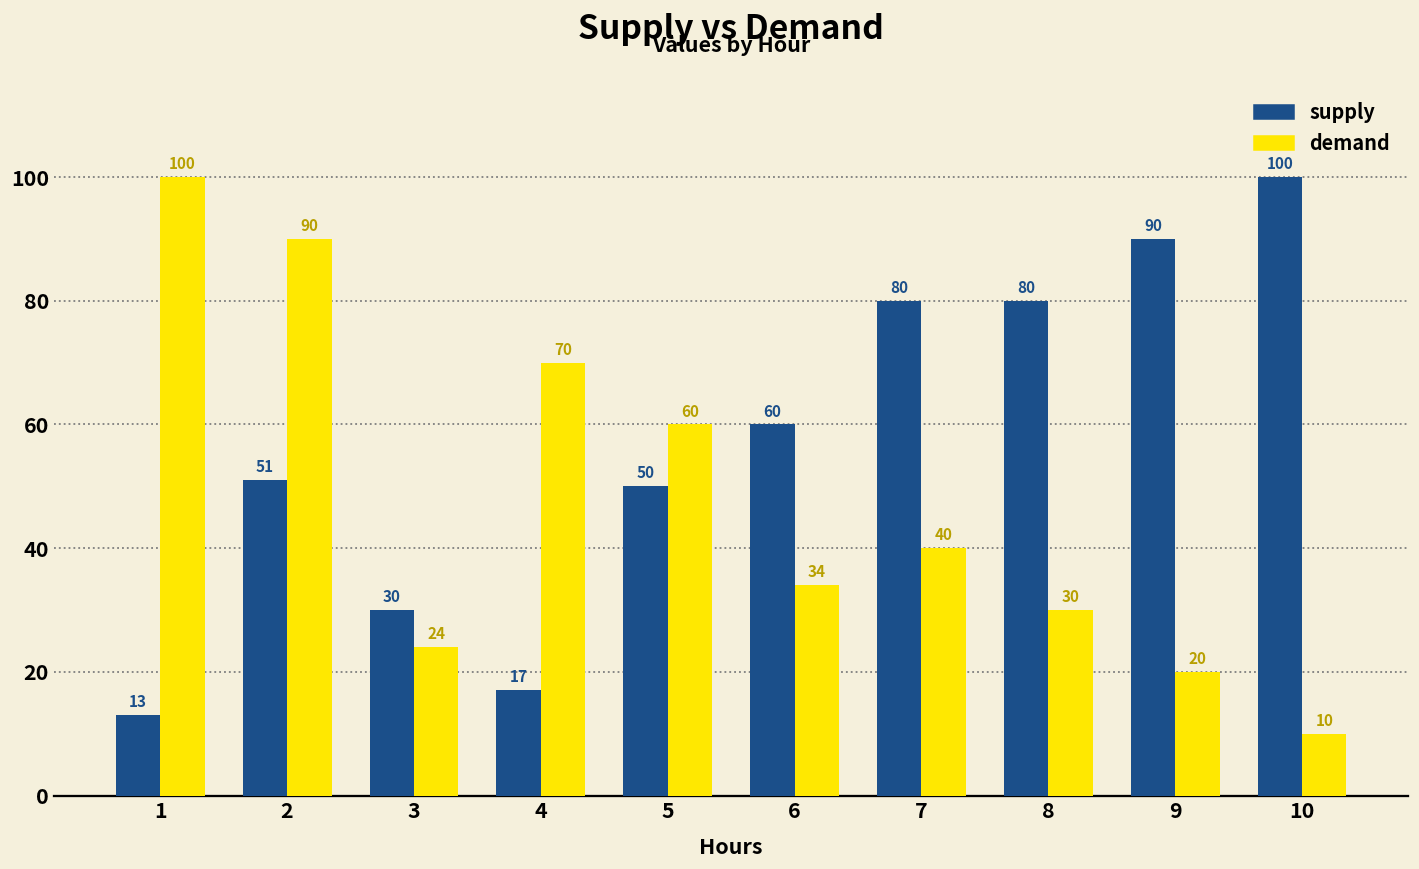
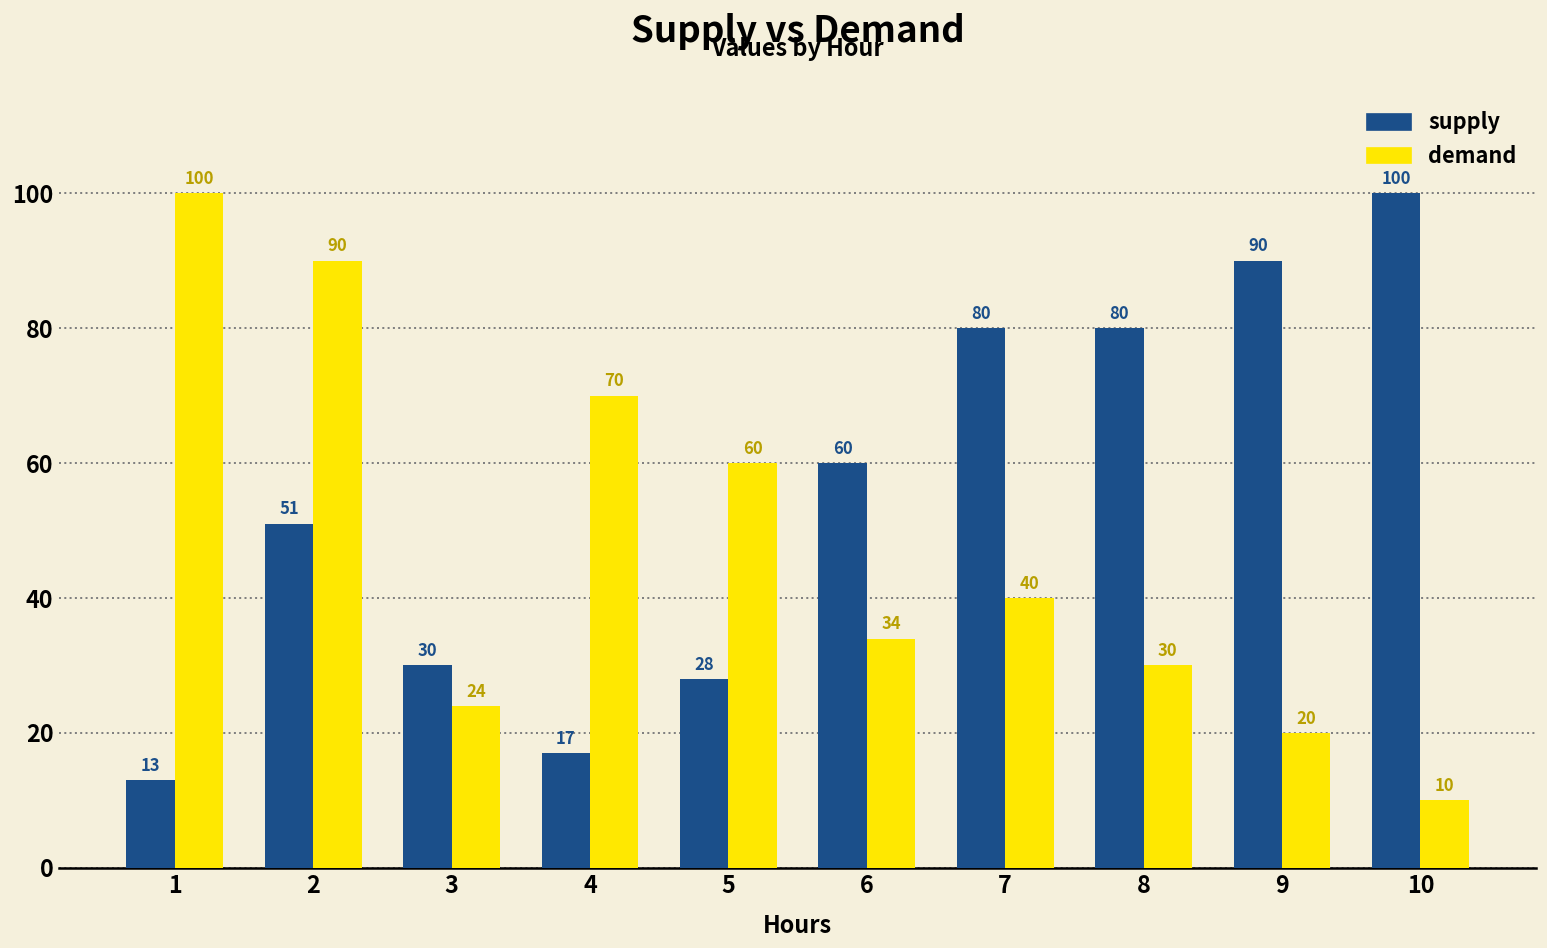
  {
    "supply": {
      "1": 13,
      "2": 51,
      "3": 30,
      "4": 17,
-     "5": 50,
+     "5": 28,
      "6": 60,
      "7": 80,
      "8": 80,
      "9": 90,
      "10": 100
    },
    "demand": {
      "1": 100,
      "2": 90,
      "3": 24,
      "4": 70,
      "5": 60,
      "6": 34,
      "7": 40,
      "8": 30,
      "9": 20,
      "10": 10
    }
  }
